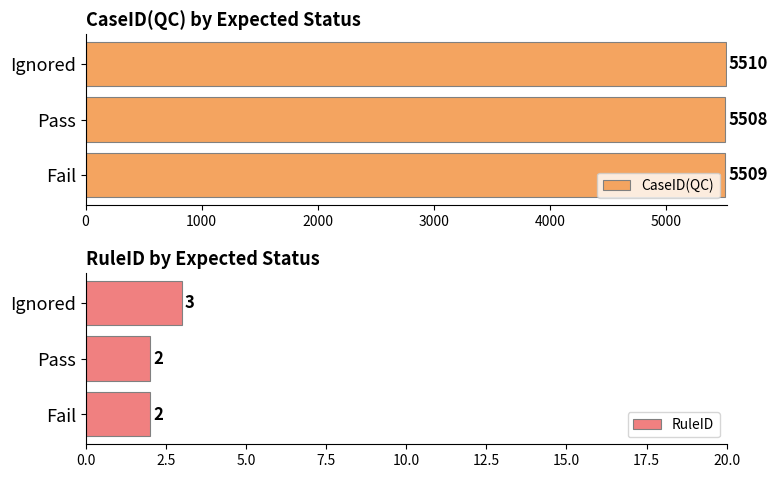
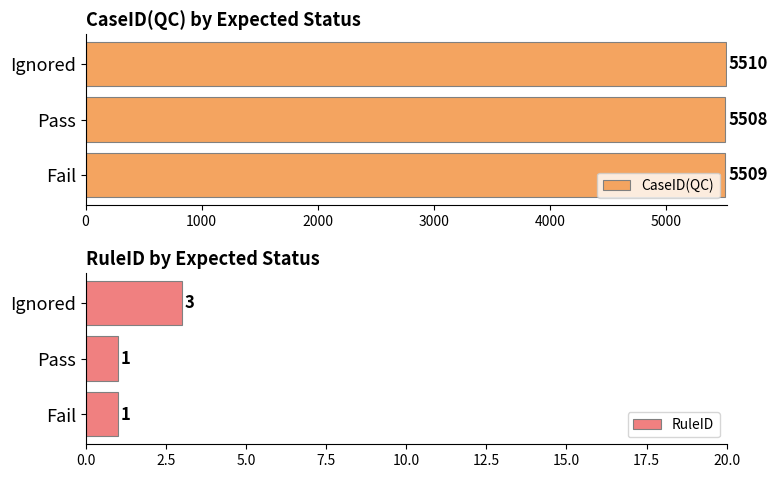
  {
    "CaseID(QC) by Expected Status": {
      "Ignored": 5510,
      "Pass": 5508,
      "Fail": 5509
    },
    "RuleID by Expected Status": {
      "Ignored": 3,
-     "Pass": 2,
-     "Fail": 2
+     "Pass": 1,
+     "Fail": 1
    }
  }
